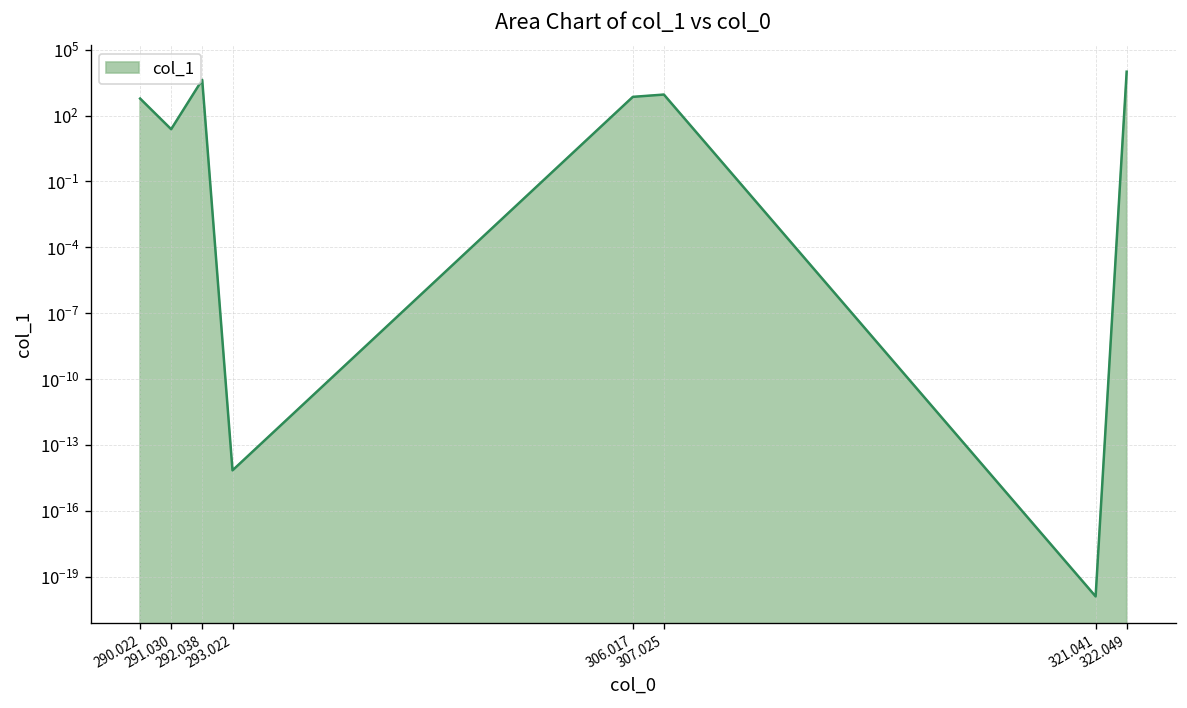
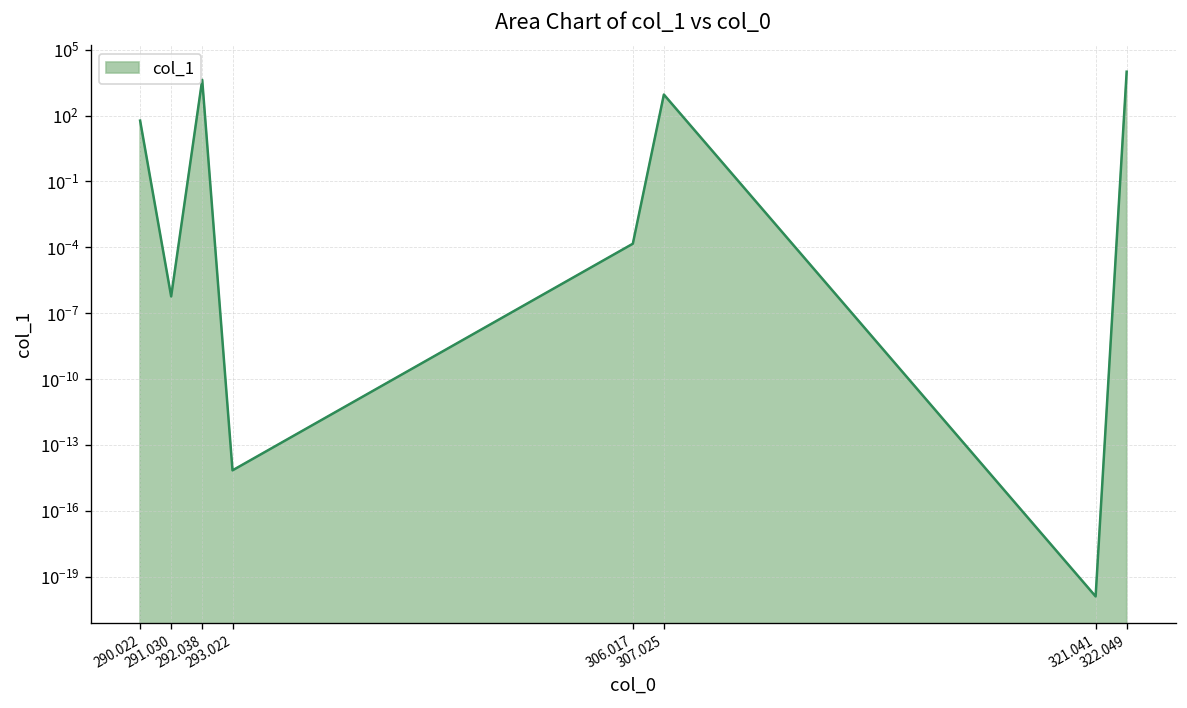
  {
-   "290.022": 600,
-   "291.030": 20,
+   "290.022": 60,
+   "291.030": 0,
    "292.038": 4000,
    "293.022": 0.000000000000,
-   "306.017": 700,
+   "306.017": 0.0001,
    "307.025": 1000,
    "321.041": 0.000000000000,
    "322.049": 10000
  }
